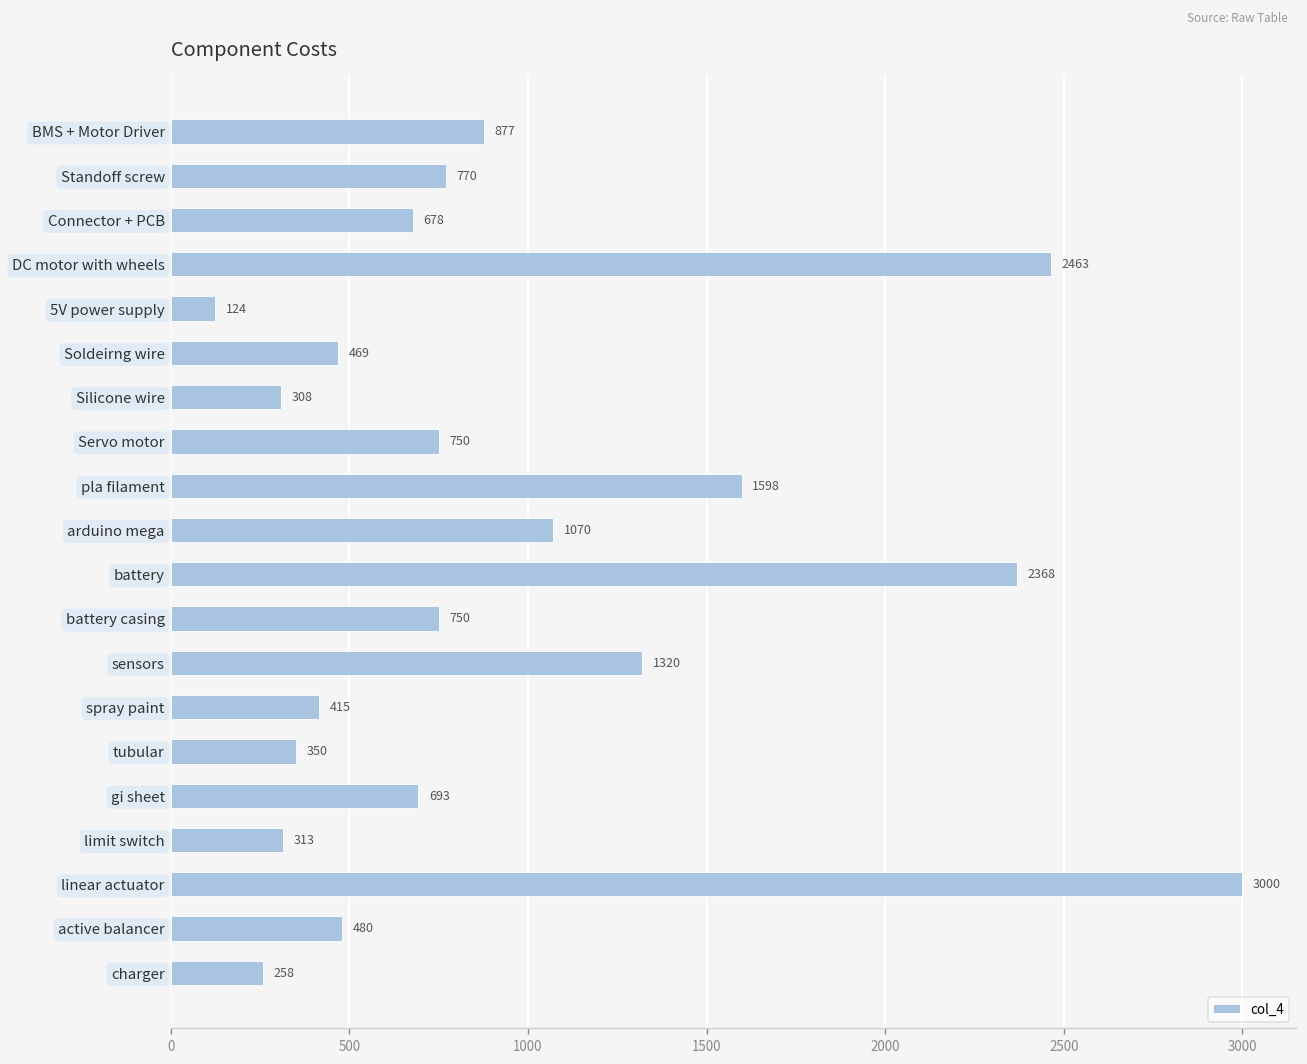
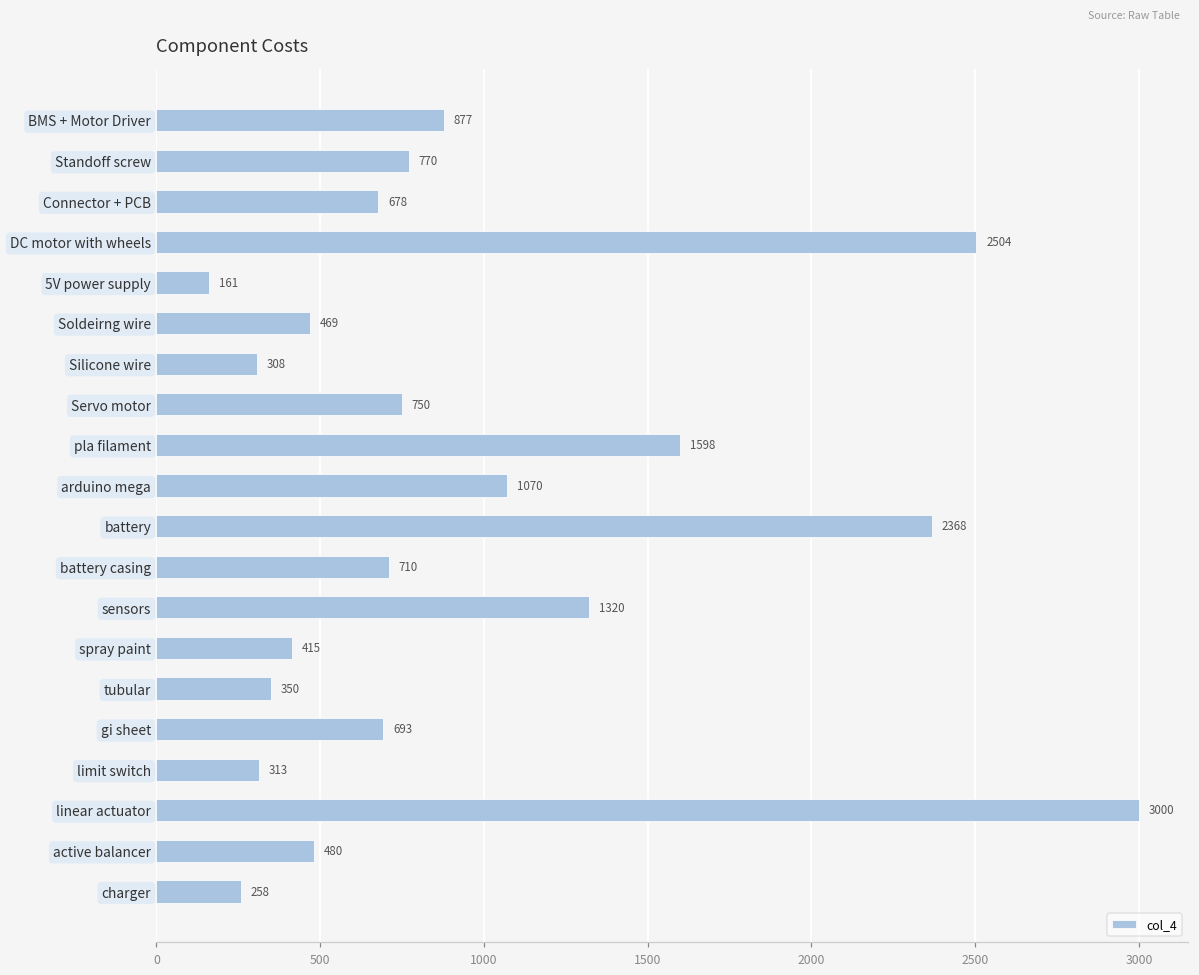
  {
    "BMS + Motor Driver": 877,
    "Standoff screw": 770,
    "Connector + PCB": 678,
-   "DC motor with wheels": 2463,
-   "5V power supply": 124,
+   "DC motor with wheels": 2504,
+   "5V power supply": 161,
    "Soldeirng wire": 469,
    "Silicone wire": 308,
    "Servo motor": 750,
    "pla filament": 1598,
    "arduino mega": 1070,
    "battery": 2368,
-   "battery casing": 750,
+   "battery casing": 710,
    "sensors": 1320,
    "spray paint": 415,
    "tubular": 350,
    "gi sheet": 693,
    "limit switch": 313,
    "linear actuator": 3000,
    "active balancer": 480,
    "charger": 258
  }
